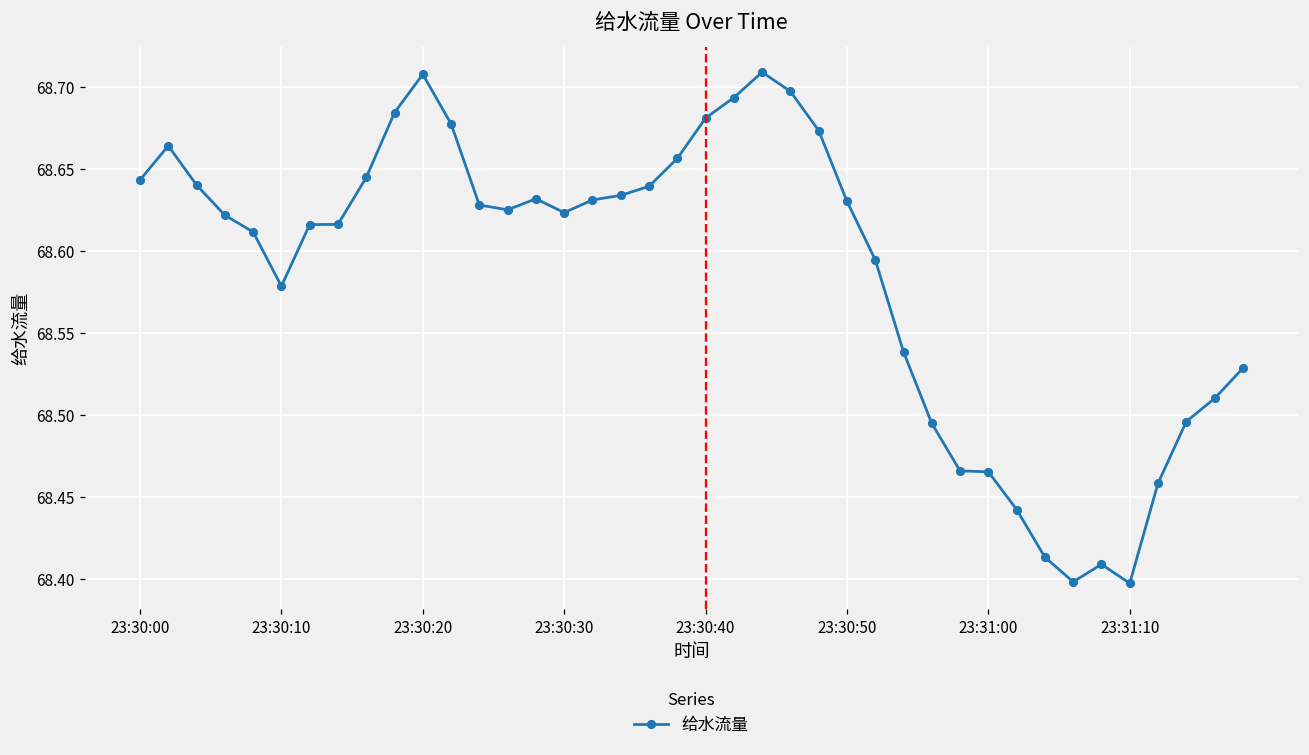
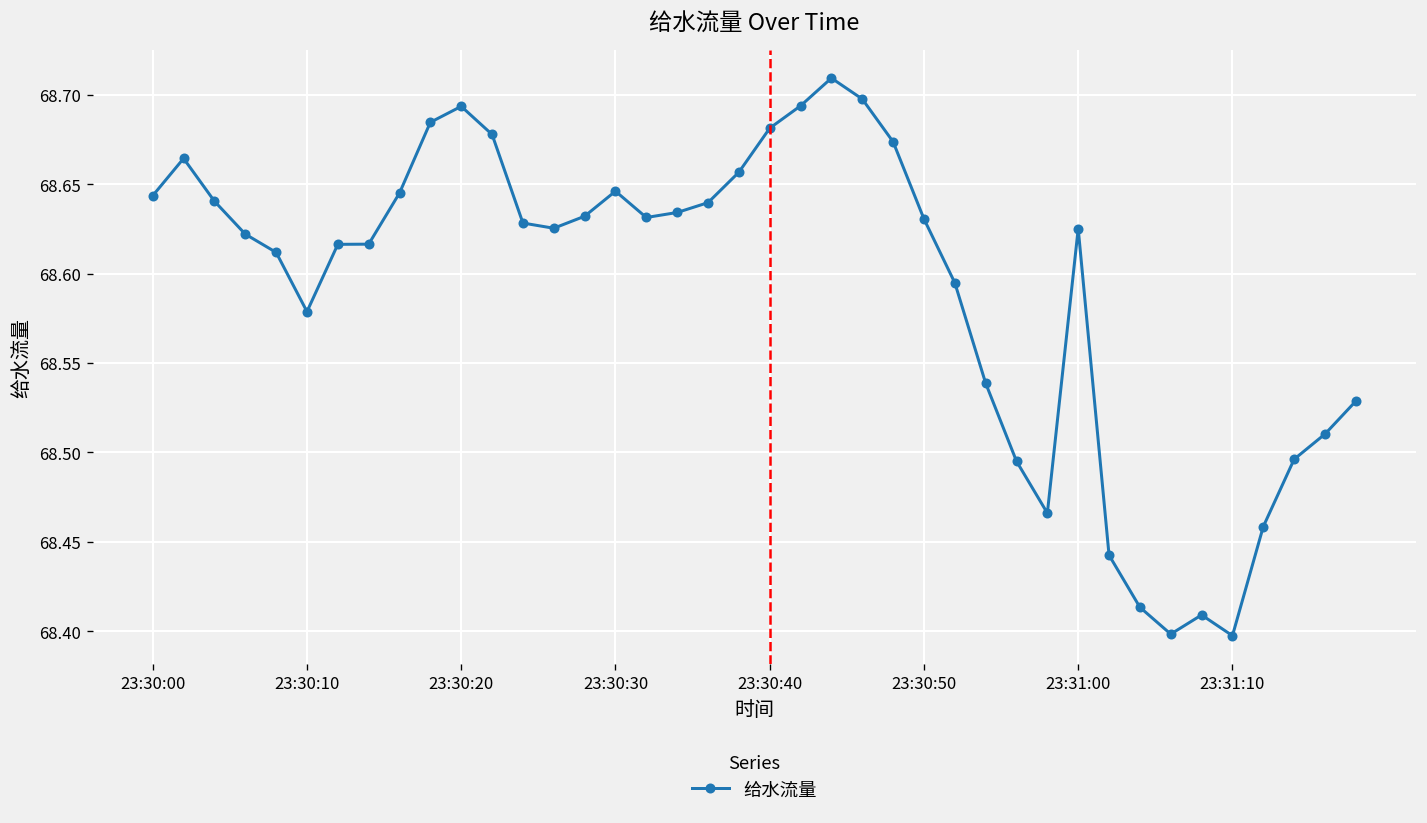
  {
    "23:30:00": 68.644,
    "23:30:10": 68.579,
-   "23:30:20": 68.708,
-   "23:30:30": 68.624,
+   "23:30:20": 68.693,
+   "23:30:30": 68.646,
    "23:30:40": 68.681,
    "23:30:50": 68.631,
-   "23:31:00": 68.466,
+   "23:31:00": 68.625,
    "23:31:10": 68.398
  }
